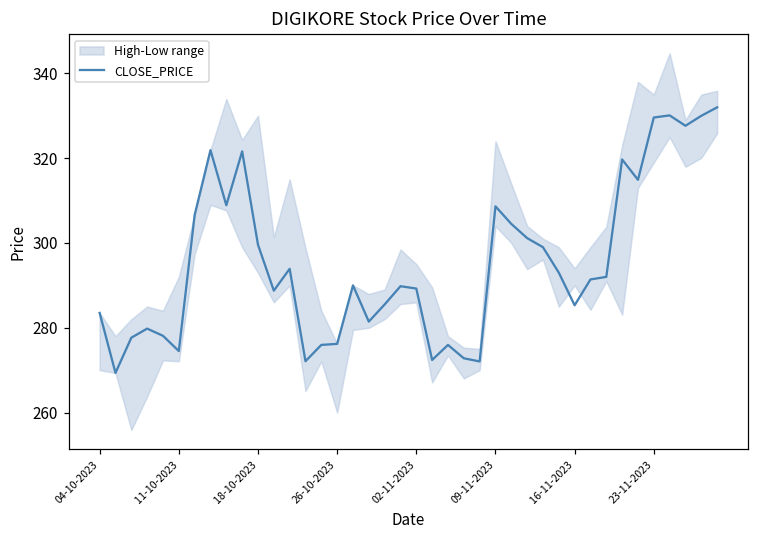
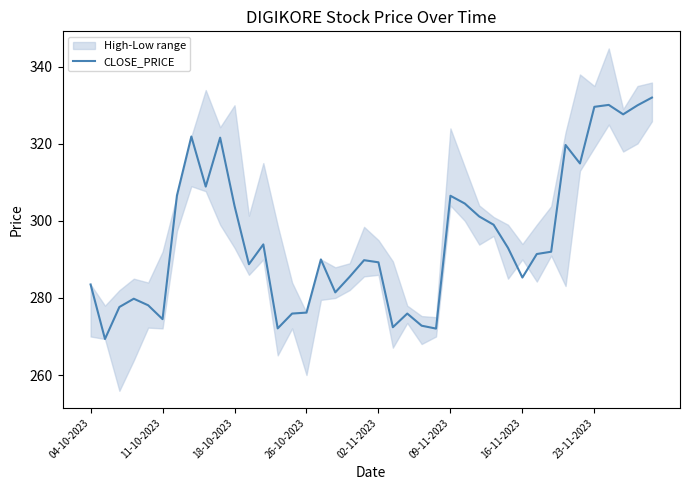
  {
    "CLOSE_PRICE": {
      "11-10-2023": 275,
-     "18-10-2023": 300,
+     "18-10-2023": 304,
      "02-11-2023": 289,
-     "09-11-2023": 309,
+     "09-11-2023": 307,
      "16-11-2023": 285,
      "23-11-2023": 330
    }
  }
